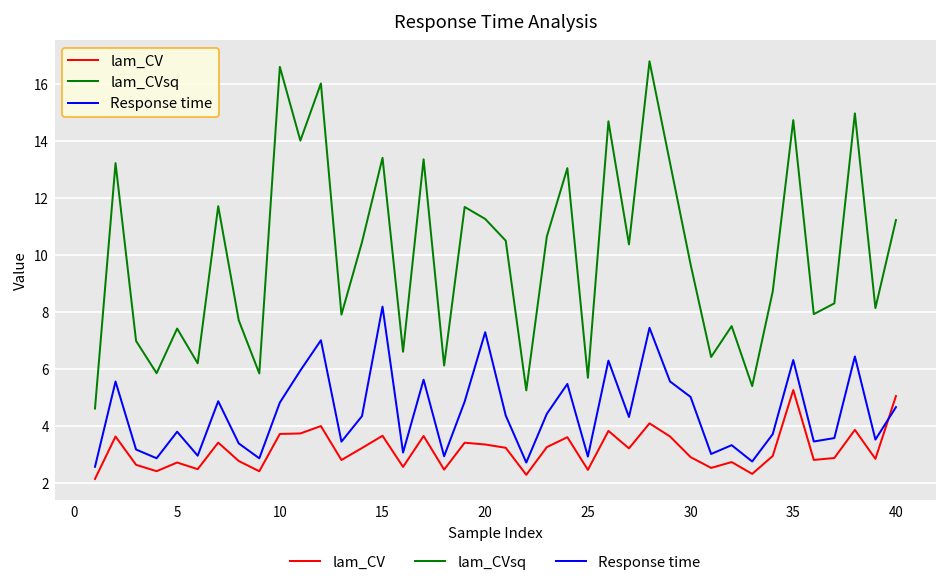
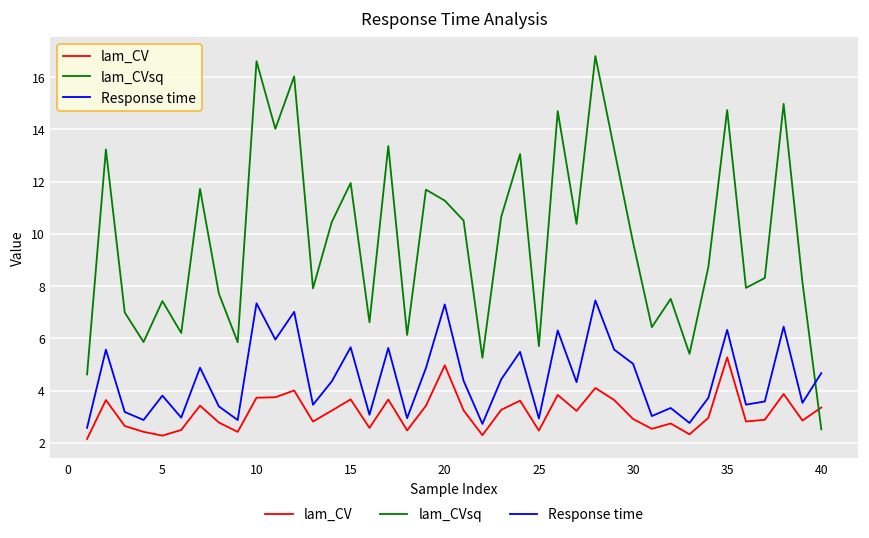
  {
    "lam_CV": {
-     "5": 2.7,
+     "5": 2.3,
      "10": 3.7,
      "15": 3.7,
-     "20": 3.4,
+     "20": 5.0,
      "25": 2.5,
      "30": 2.9,
      "35": 5.3,
-     "40": 5.1
+     "40": 3.4
    },
    "lam_CVsq": {
      "5": 7.4,
      "10": 16.6,
-     "15": 13.4,
+     "15": 11.9,
      "20": 11.3,
      "25": 5.7,
      "30": 9.7,
      "35": 14.7,
-     "40": 11.2
+     "40": 2.5
    },
    "Response time": {
      "5": 3.8,
-     "10": 4.8,
-     "15": 8.2,
+     "10": 7.3,
+     "15": 5.7,
      "20": 7.3,
      "25": 2.9,
      "30": 5.0,
      "35": 6.3,
      "40": 4.7
    }
  }
